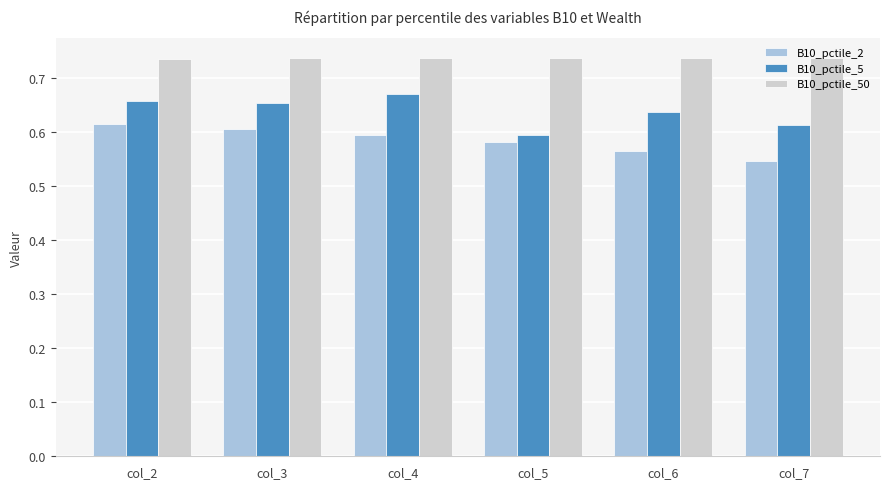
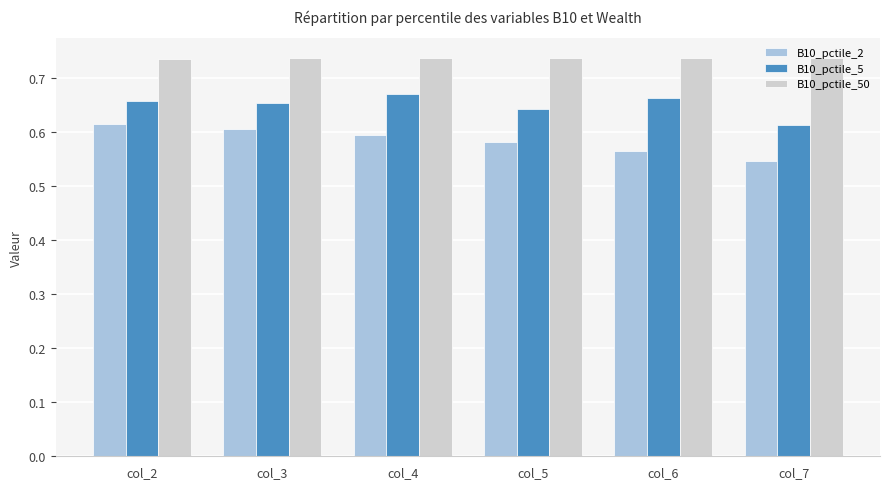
  {
    "B10_pctile_5": {
      "col_2": 0.66,
      "col_3": 0.65,
      "col_4": 0.67,
-     "col_5": 0.59,
-     "col_6": 0.64,
+     "col_5": 0.64,
+     "col_6": 0.66,
      "col_7": 0.61
    }
  }
